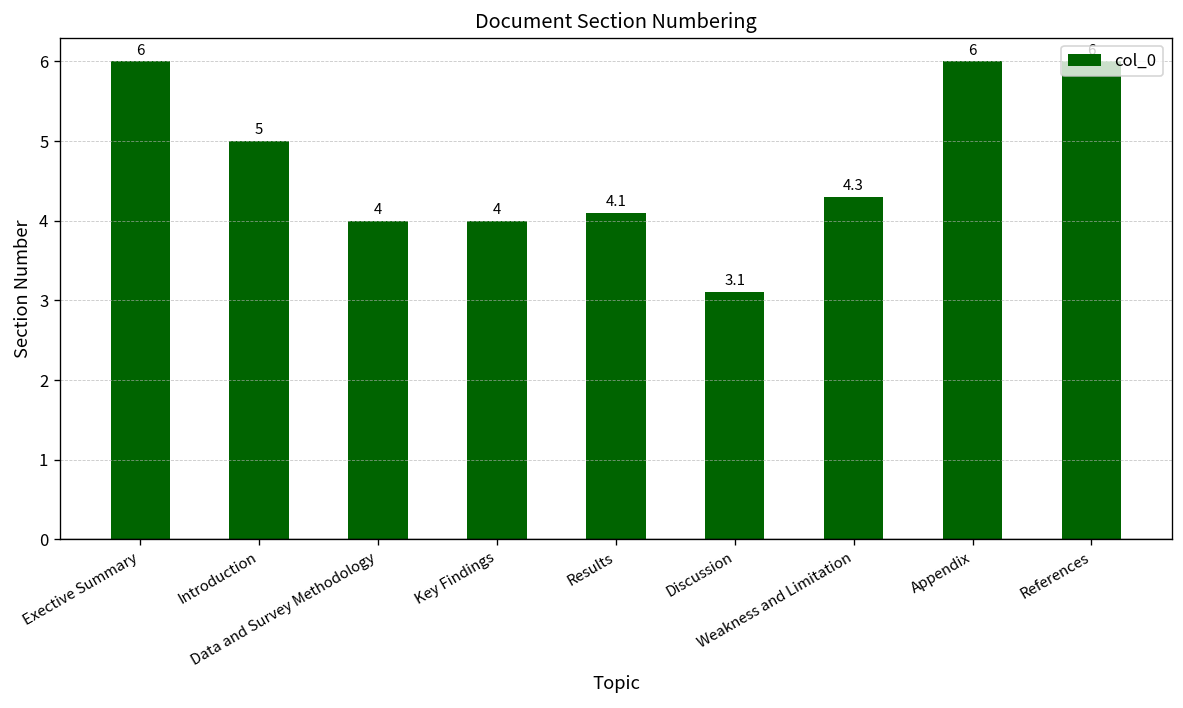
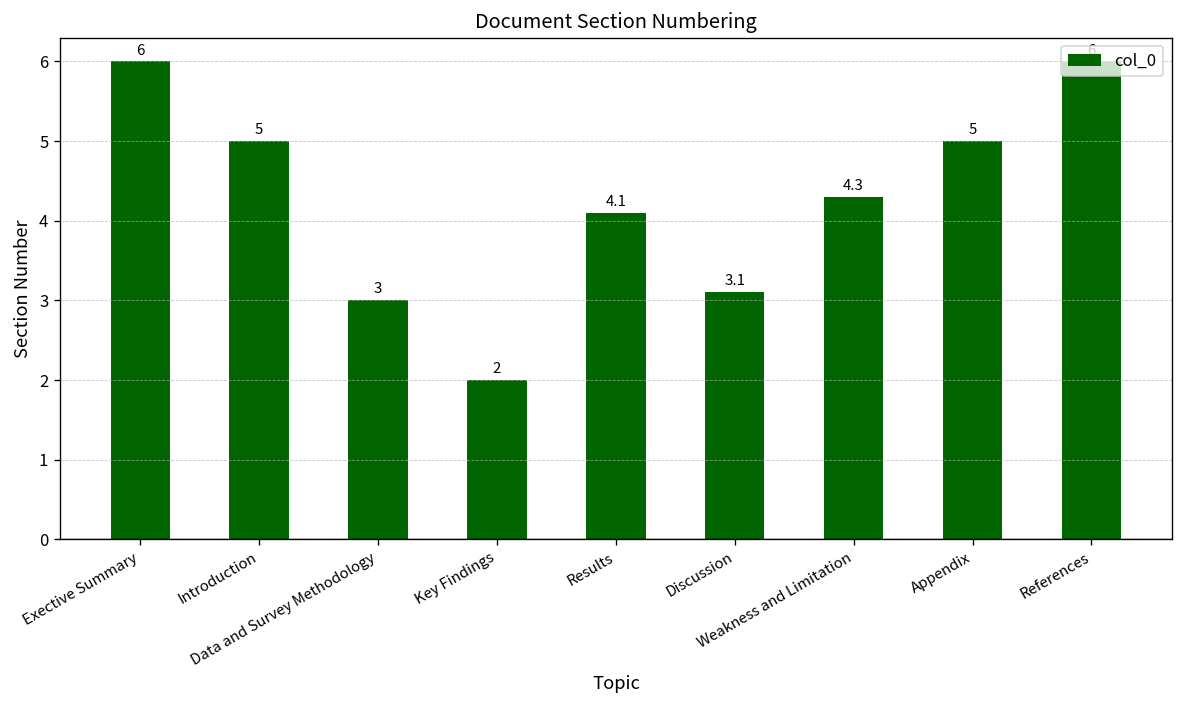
  {
    "Exective Summary": 6,
    "Introduction": 5,
-   "Data and Survey Methodology": 4,
-   "Key Findings": 4,
+   "Data and Survey Methodology": 3,
+   "Key Findings": 2,
    "Results": 4.1,
    "Discussion": 3.1,
    "Weakness and Limitation": 4.3,
-   "Appendix": 6
+   "Appendix": 5
  }
